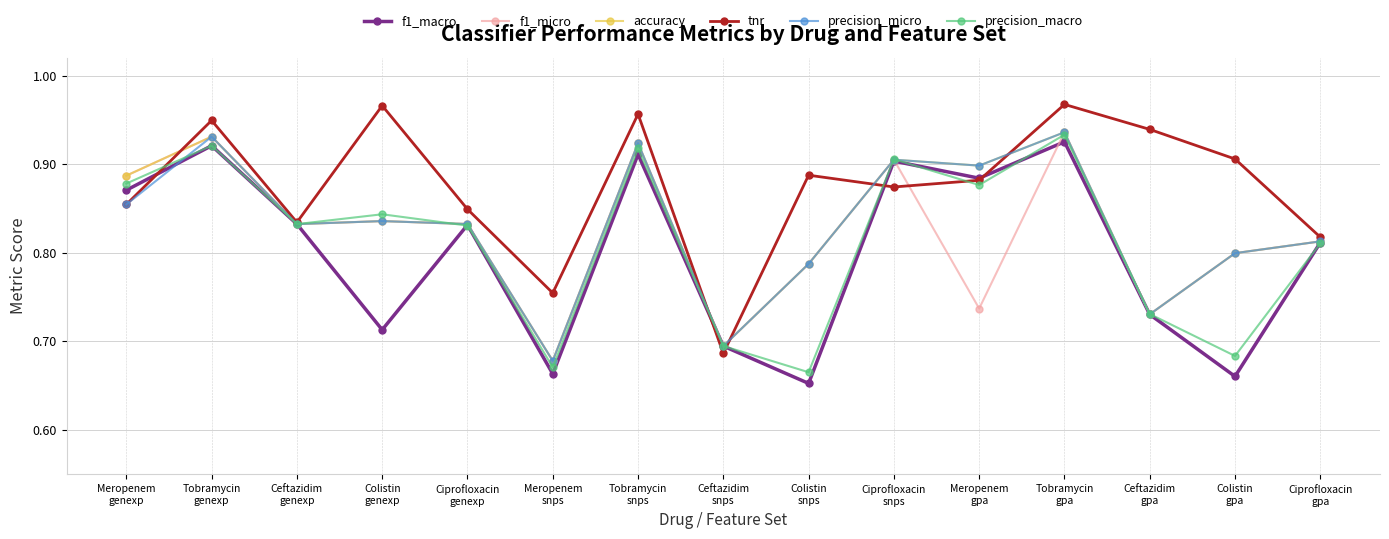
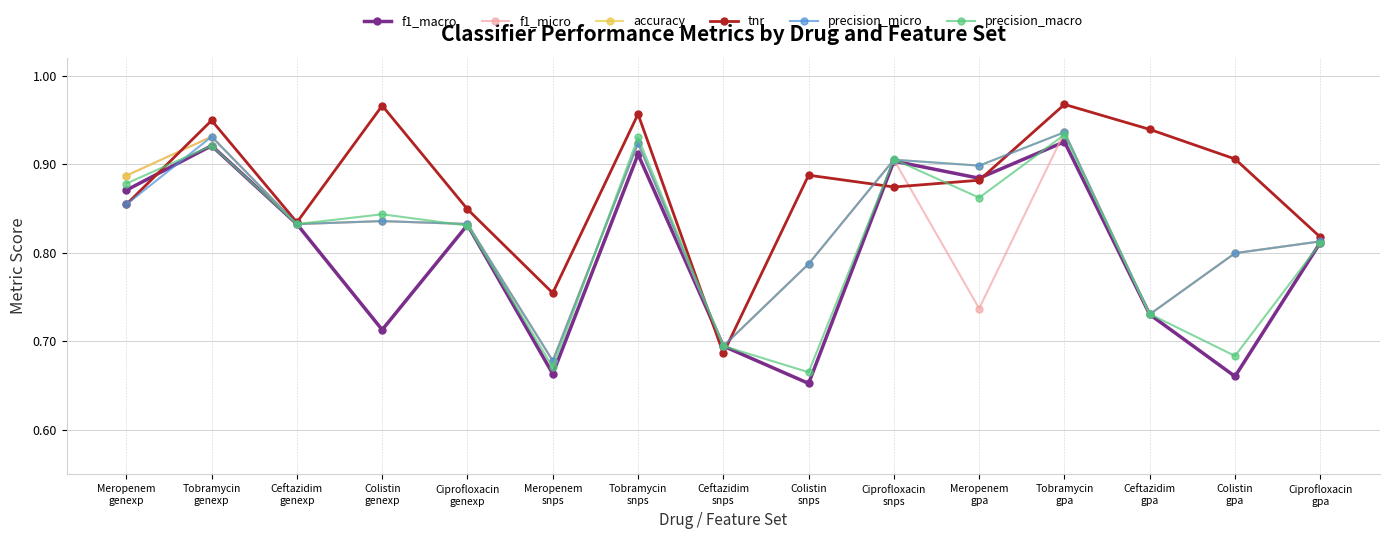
  {
    "f1_macro": {
      "Meropenem genexp": 0.87,
      "Colistin genexp": 0.71,
      "Meropenem snps": 0.66,
      "Tobramycin snps": 0.91,
      "Colistin snps": 0.65,
      "Tobramycin gpa": 0.93,
      "Colistin gpa": 0.66
    },
    "f1_micro": {
      "Meropenem gpa": 0.74
    },
    "tnr": {
      "Tobramycin genexp": 0.95,
      "Colistin genexp": 0.97,
      "Ciprofloxacin genexp": 0.85,
      "Meropenem snps": 0.75,
      "Tobramycin snps": 0.96,
      "Ceftazidim snps": 0.69,
      "Colistin snps": 0.89,
      "Ciprofloxacin snps": 0.87,
      "Tobramycin gpa": 0.97,
      "Ceftazidim gpa": 0.94,
      "Colistin gpa": 0.91,
      "Ciprofloxacin gpa": 0.82
    },
    "precision_macro": {
      "Meropenem genexp": 0.88,
      "Colistin genexp": 0.84,
      "Meropenem snps": 0.67,
-     "Tobramycin snps": 0.92,
+     "Tobramycin snps": 0.93,
      "Colistin snps": 0.67,
-     "Meropenem gpa": 0.88,
+     "Meropenem gpa": 0.86,
      "Colistin gpa": 0.68
    }
  }
